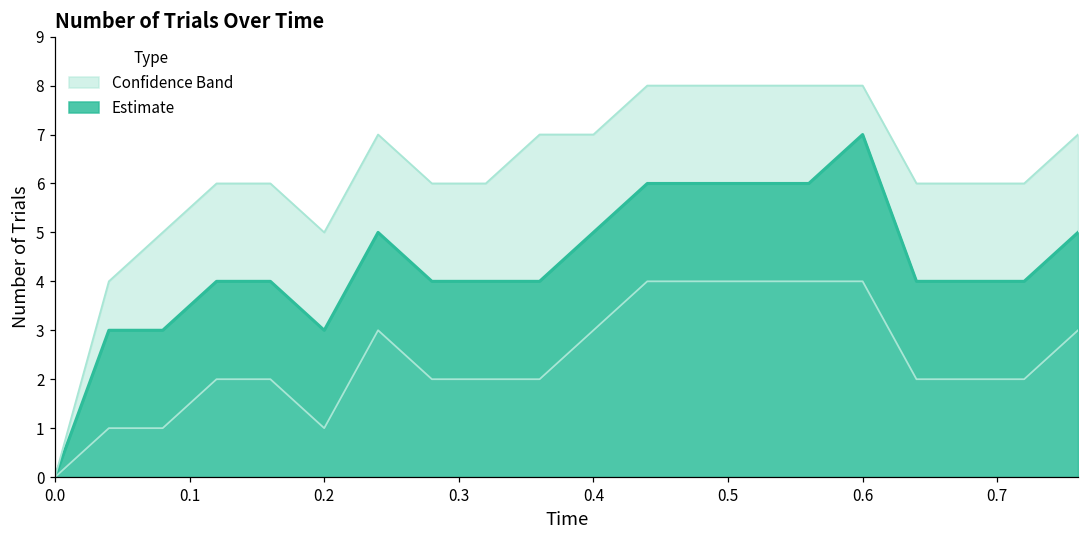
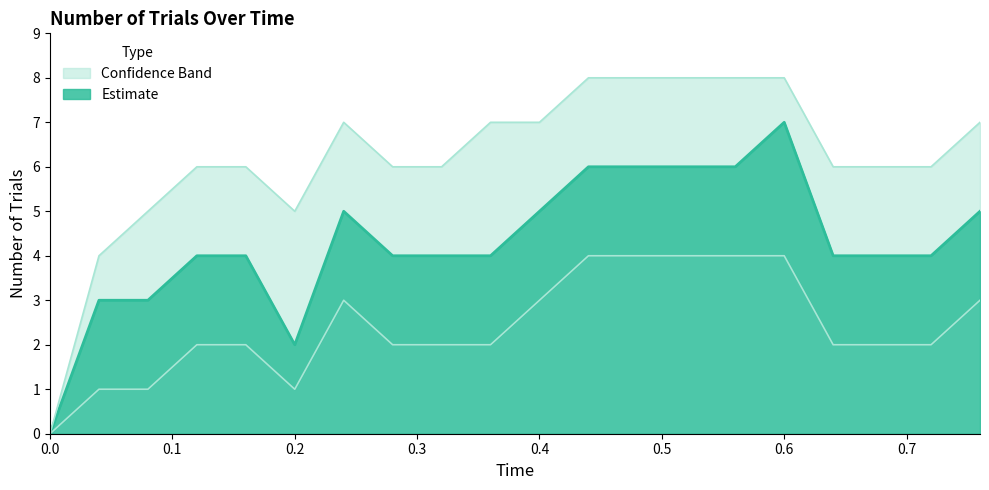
  {
    "Estimate": {
-     "0.2": 3,
+     "0.2": 2,
      "0.4": 5,
      "0.6": 7
    }
  }
